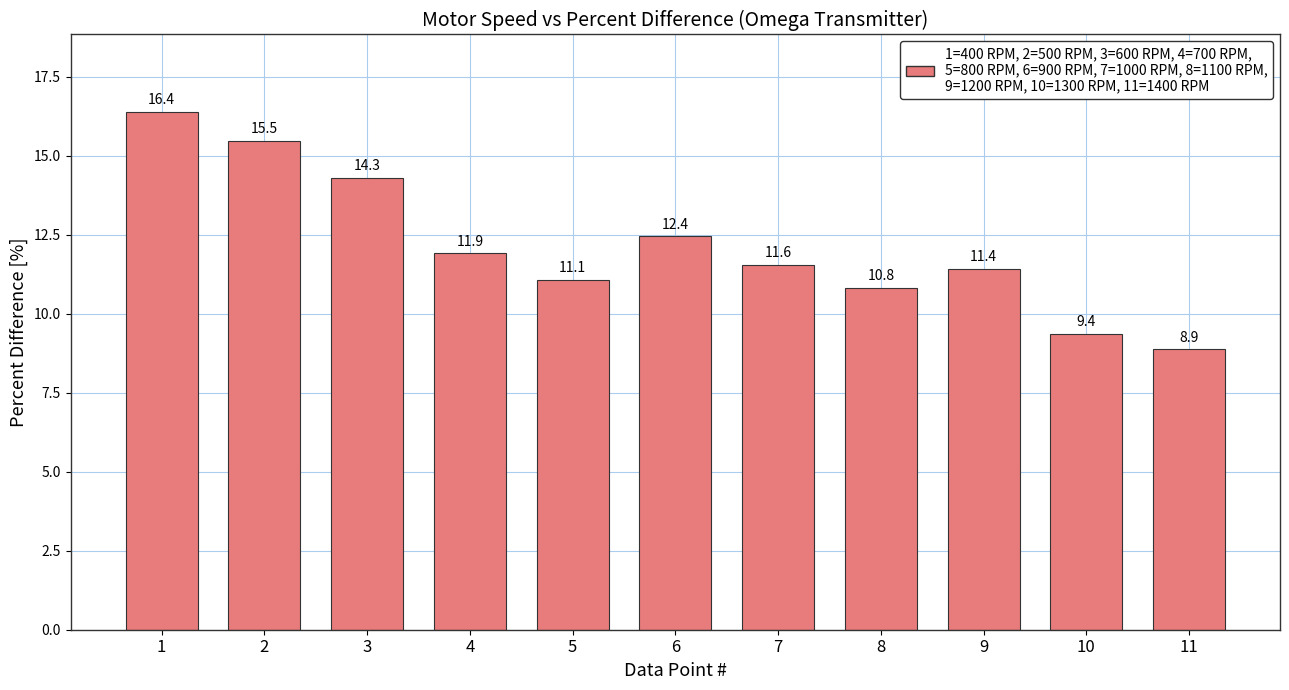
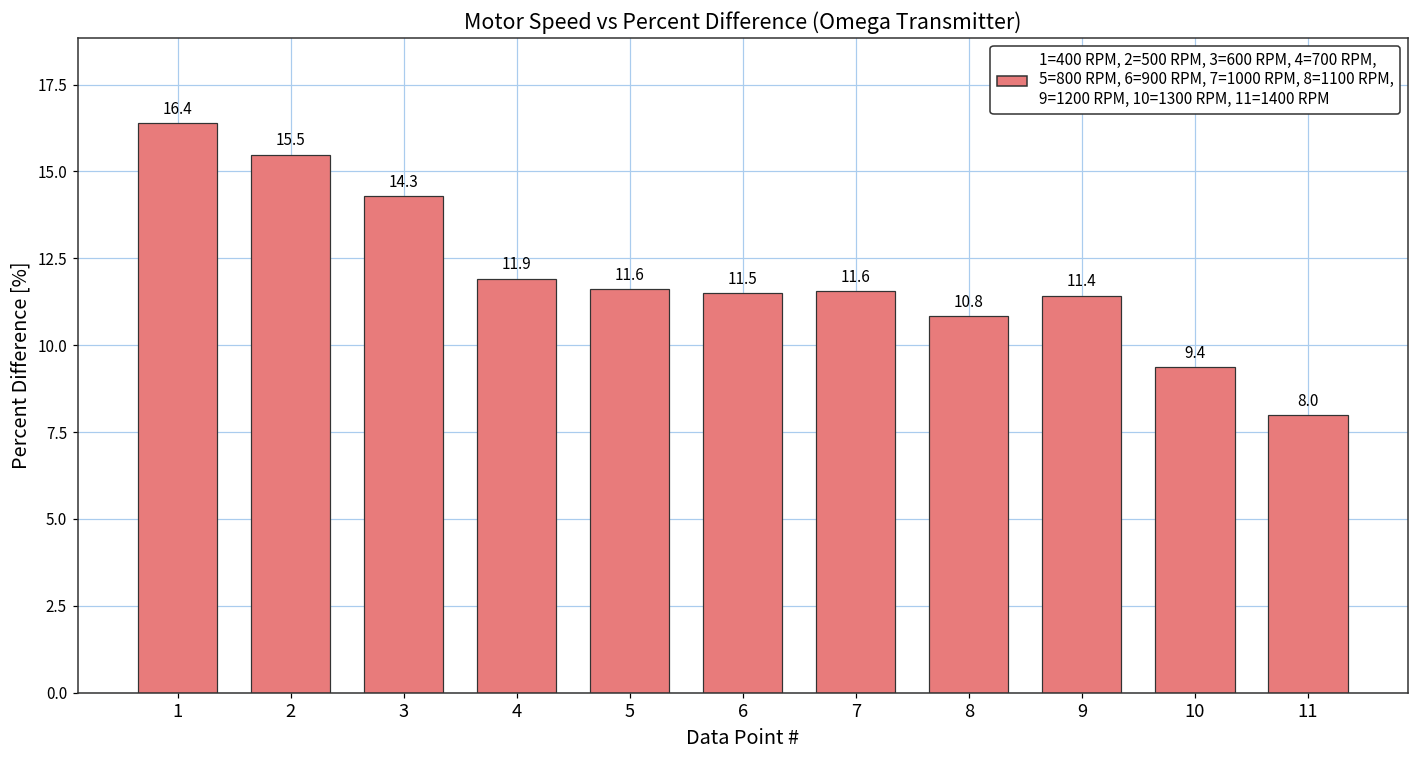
  {
    "1": 16.4,
    "2": 15.5,
    "3": 14.3,
    "4": 11.9,
-   "5": 11.1,
-   "6": 12.4,
+   "5": 11.6,
+   "6": 11.5,
    "7": 11.6,
    "8": 10.8,
    "9": 11.4,
    "10": 9.4,
-   "11": 8.9
+   "11": 8.0
  }
